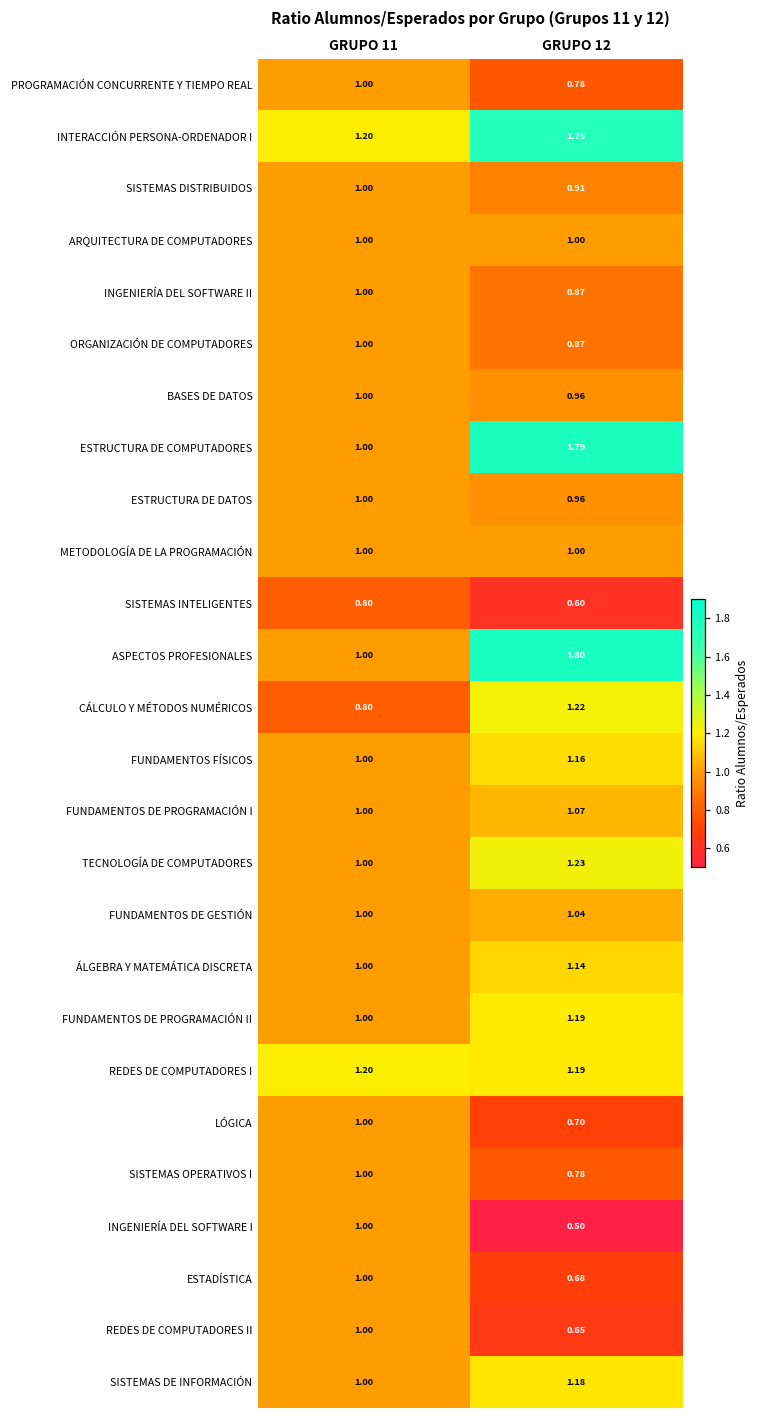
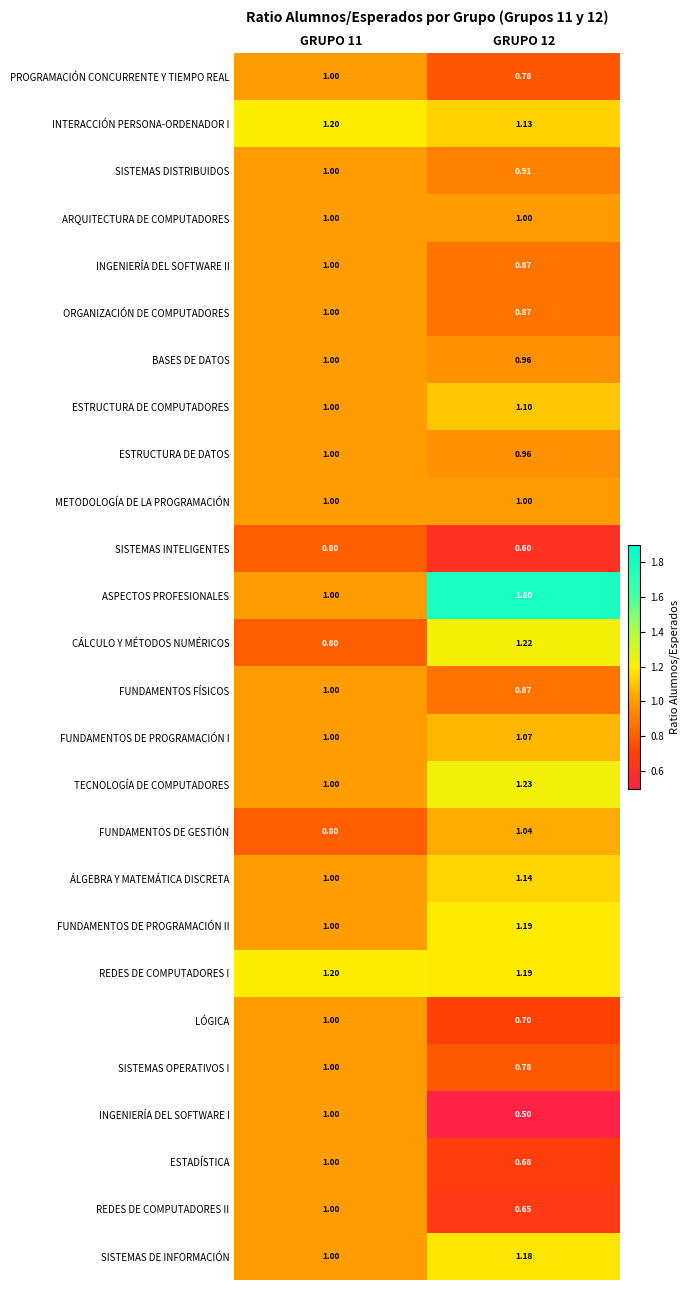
  {
    "PROGRAMACIÓN CONCURRENTE Y TIEMPO REAL": {
      "GRUPO 11": 1.00,
      "GRUPO 12": 0.78
    },
    "INTERACCIÓN PERSONA-ORDENADOR I": {
      "GRUPO 11": 1.20,
-     "GRUPO 12": 1.75
+     "GRUPO 12": 1.13
    },
    "SISTEMAS DISTRIBUIDOS": {
      "GRUPO 11": 1.00,
      "GRUPO 12": 0.91
    },
    "ARQUITECTURA DE COMPUTADORES": {
      "GRUPO 11": 1.00,
      "GRUPO 12": 1.00
    },
    "INGENIERÍA DEL SOFTWARE II": {
      "GRUPO 11": 1.00,
      "GRUPO 12": 0.87
    },
    "ORGANIZACIÓN DE COMPUTADORES": {
      "GRUPO 11": 1.00,
      "GRUPO 12": 0.87
    },
    "BASES DE DATOS": {
      "GRUPO 11": 1.00,
      "GRUPO 12": 0.96
    },
    "ESTRUCTURA DE COMPUTADORES": {
      "GRUPO 11": 1.00,
-     "GRUPO 12": 1.79
+     "GRUPO 12": 1.10
    },
    "ESTRUCTURA DE DATOS": {
      "GRUPO 11": 1.00,
      "GRUPO 12": 0.96
    },
    "METODOLOGÍA DE LA PROGRAMACIÓN": {
      "GRUPO 11": 1.00,
      "GRUPO 12": 1.00
    },
    "SISTEMAS INTELIGENTES": {
      "GRUPO 11": 0.80,
      "GRUPO 12": 0.60
    },
    "ASPECTOS PROFESIONALES": {
      "GRUPO 11": 1.00,
      "GRUPO 12": 1.80
    },
    "CÁLCULO Y MÉTODOS NUMÉRICOS": {
      "GRUPO 11": 0.80,
      "GRUPO 12": 1.22
    },
    "FUNDAMENTOS FÍSICOS": {
      "GRUPO 11": 1.00,
-     "GRUPO 12": 1.16
+     "GRUPO 12": 0.87
    },
    "FUNDAMENTOS DE PROGRAMACIÓN I": {
      "GRUPO 11": 1.00,
      "GRUPO 12": 1.07
    },
    "TECNOLOGÍA DE COMPUTADORES": {
      "GRUPO 11": 1.00,
      "GRUPO 12": 1.23
    },
    "FUNDAMENTOS DE GESTIÓN": {
-     "GRUPO 11": 1.00,
+     "GRUPO 11": 0.80,
      "GRUPO 12": 1.04
    },
    "ÁLGEBRA Y MATEMÁTICA DISCRETA": {
      "GRUPO 11": 1.00,
      "GRUPO 12": 1.14
    },
    "FUNDAMENTOS DE PROGRAMACIÓN II": {
      "GRUPO 11": 1.00,
      "GRUPO 12": 1.19
    },
    "REDES DE COMPUTADORES I": {
      "GRUPO 11": 1.20,
      "GRUPO 12": 1.19
    },
    "LÓGICA": {
      "GRUPO 11": 1.00,
      "GRUPO 12": 0.70
    },
    "SISTEMAS OPERATIVOS I": {
      "GRUPO 11": 1.00,
      "GRUPO 12": 0.78
    },
    "INGENIERÍA DEL SOFTWARE I": {
      "GRUPO 11": 1.00,
      "GRUPO 12": 0.50
    },
    "ESTADÍSTICA": {
      "GRUPO 11": 1.00,
      "GRUPO 12": 0.68
    },
    "REDES DE COMPUTADORES II": {
      "GRUPO 11": 1.00,
      "GRUPO 12": 0.65
    },
    "SISTEMAS DE INFORMACIÓN": {
      "GRUPO 11": 1.00,
      "GRUPO 12": 1.18
    }
  }
